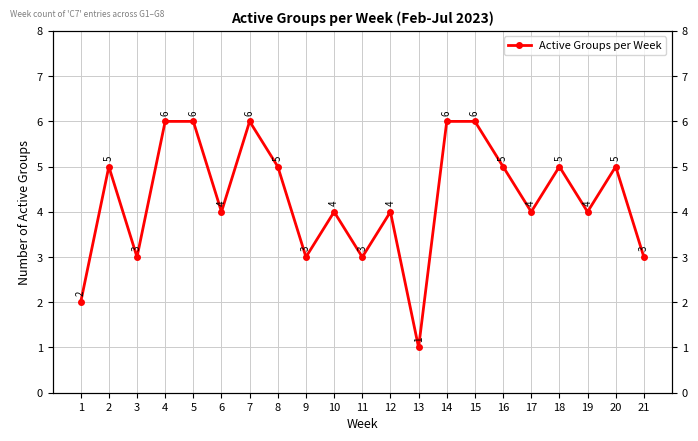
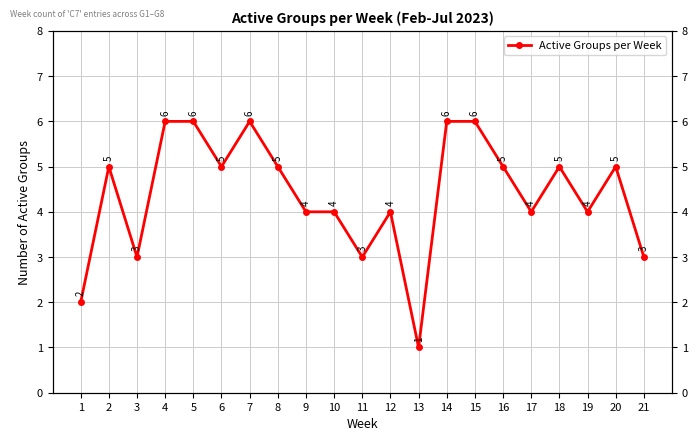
  {
    "1": 2,
    "2": 5,
    "3": 3,
    "4": 6,
    "5": 6,
-   "6": 4,
+   "6": 5,
    "7": 6,
    "8": 5,
-   "9": 3,
+   "9": 4,
    "10": 4,
    "11": 3,
    "12": 4,
    "13": 1,
    "14": 6,
    "15": 6,
    "16": 5,
    "17": 4,
    "18": 5,
    "19": 4,
    "20": 5,
    "21": 3
  }
